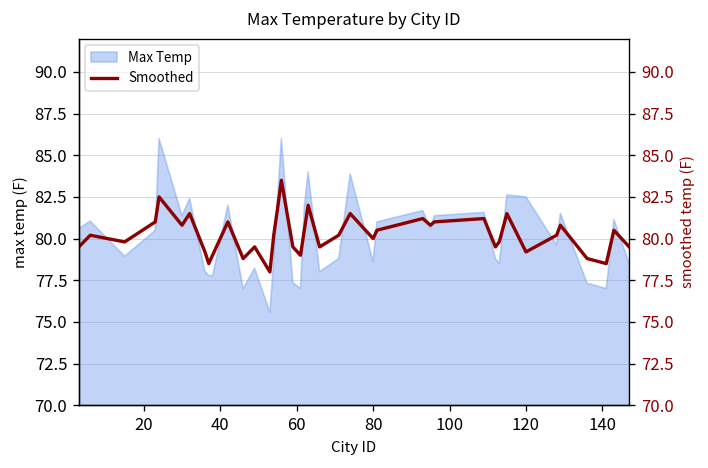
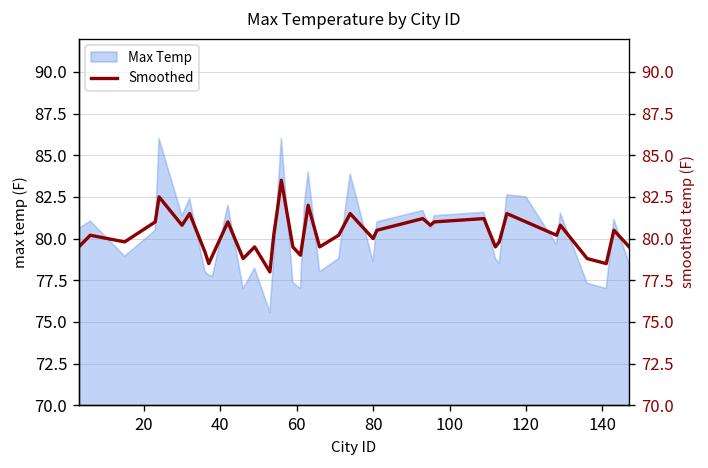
  {
    "Smoothed": {
      "80": 80.0,
-     "120": 79.2
+     "120": 81.0
    },
    "Max Temp": {
      "80": 78.6,
      "120": 82.5
    }
  }
